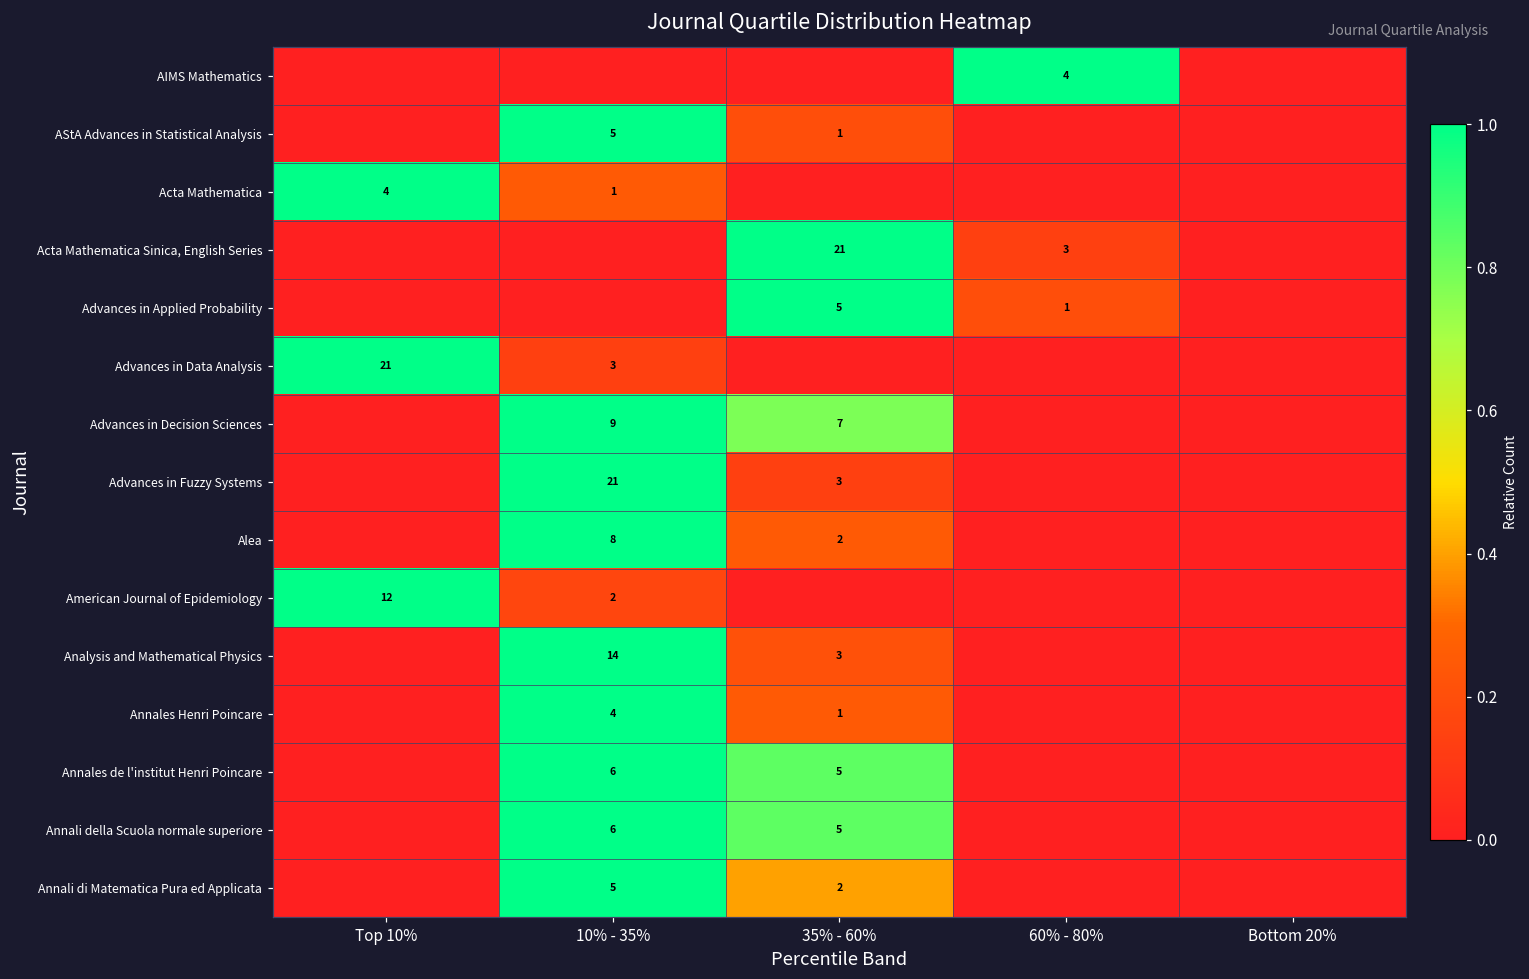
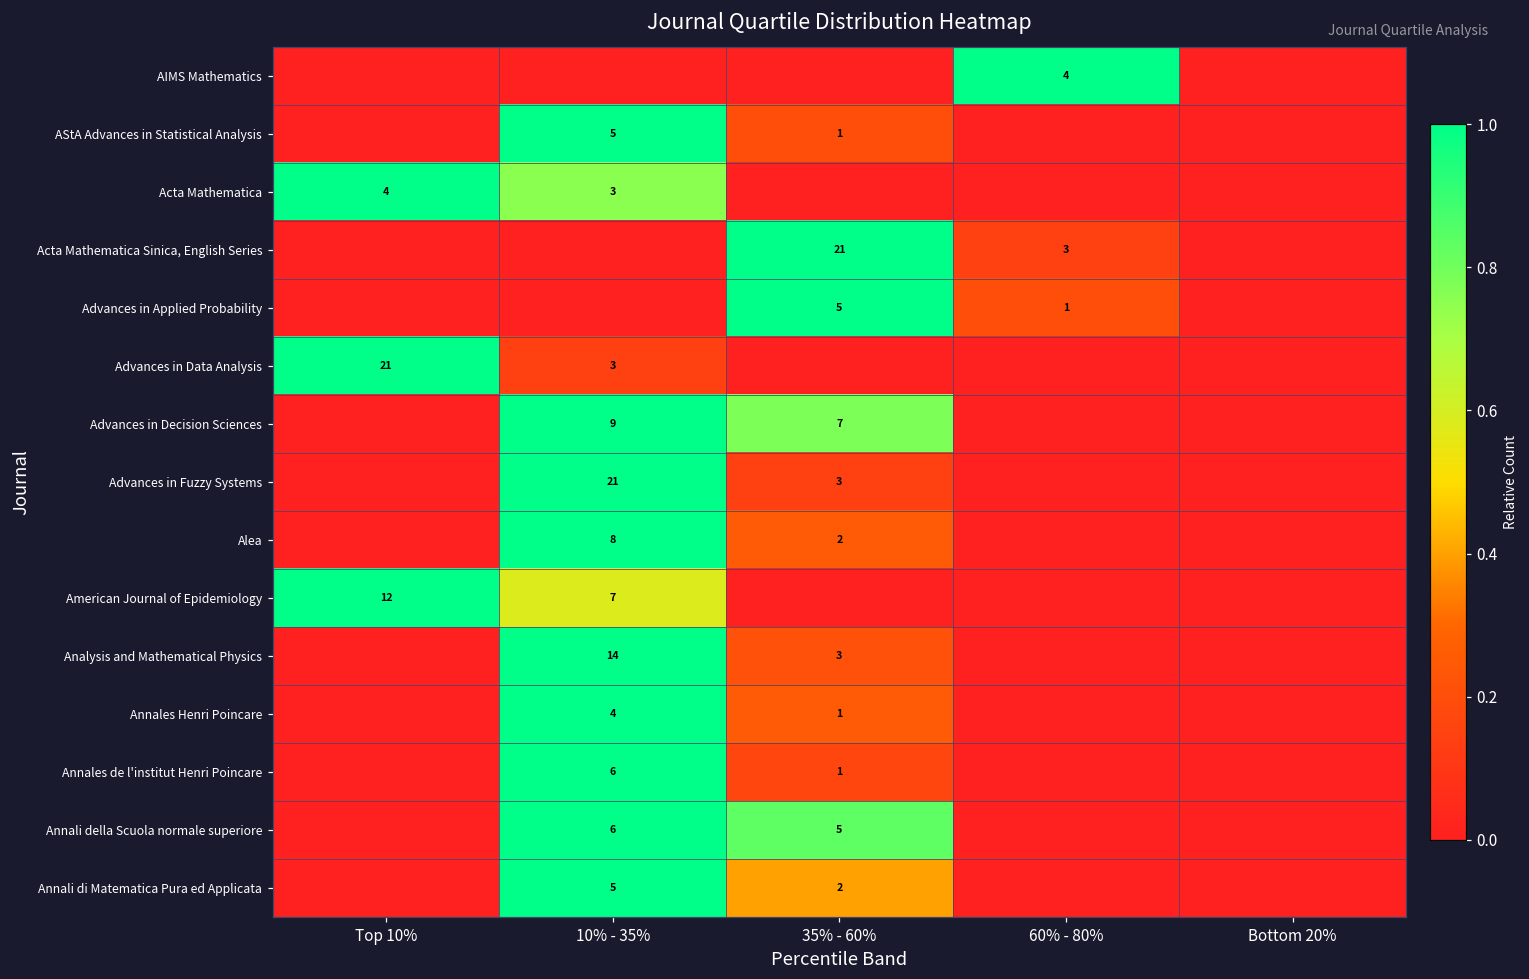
  {
    "AIMS Mathematics": {
      "60% - 80%": 4
    },
    "AStA Advances in Statistical Analysis": {
      "10% - 35%": 5,
      "35% - 60%": 1
    },
    "Acta Mathematica": {
      "Top 10%": 4,
-     "10% - 35%": 1
+     "10% - 35%": 3
    },
    "Acta Mathematica Sinica, English Series": {
      "35% - 60%": 21,
      "60% - 80%": 3
    },
    "Advances in Applied Probability": {
      "35% - 60%": 5,
      "60% - 80%": 1
    },
    "Advances in Data Analysis": {
      "Top 10%": 21,
      "10% - 35%": 3
    },
    "Advances in Decision Sciences": {
      "10% - 35%": 9,
      "35% - 60%": 7
    },
    "Advances in Fuzzy Systems": {
      "10% - 35%": 21,
      "35% - 60%": 3
    },
    "Alea": {
      "10% - 35%": 8,
      "35% - 60%": 2
    },
    "American Journal of Epidemiology": {
      "Top 10%": 12,
-     "10% - 35%": 2
+     "10% - 35%": 7
    },
    "Analysis and Mathematical Physics": {
      "10% - 35%": 14,
      "35% - 60%": 3
    },
    "Annales Henri Poincare": {
      "10% - 35%": 4,
      "35% - 60%": 1
    },
    "Annales de l'institut Henri Poincare": {
      "10% - 35%": 6,
-     "35% - 60%": 5
+     "35% - 60%": 1
    },
    "Annali della Scuola normale superiore": {
      "10% - 35%": 6,
      "35% - 60%": 5
    },
    "Annali di Matematica Pura ed Applicata": {
      "10% - 35%": 5,
      "35% - 60%": 2
    }
  }
